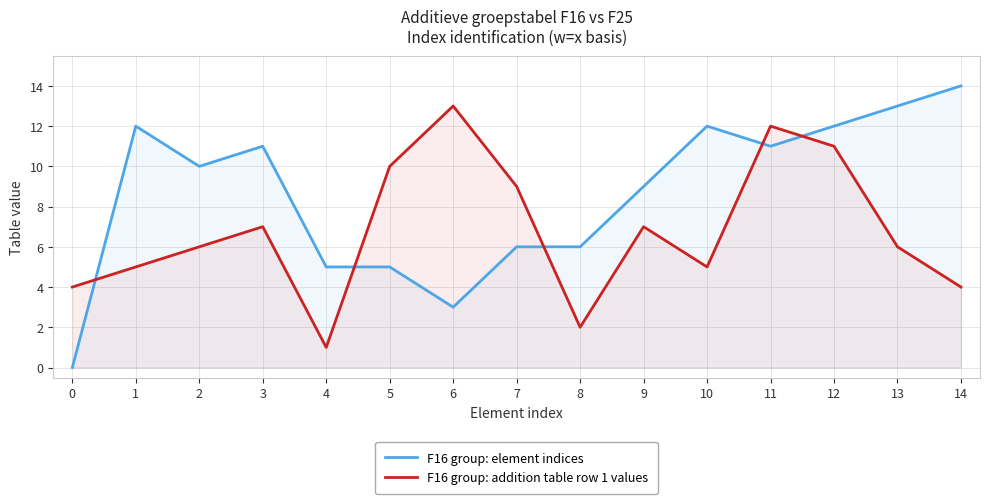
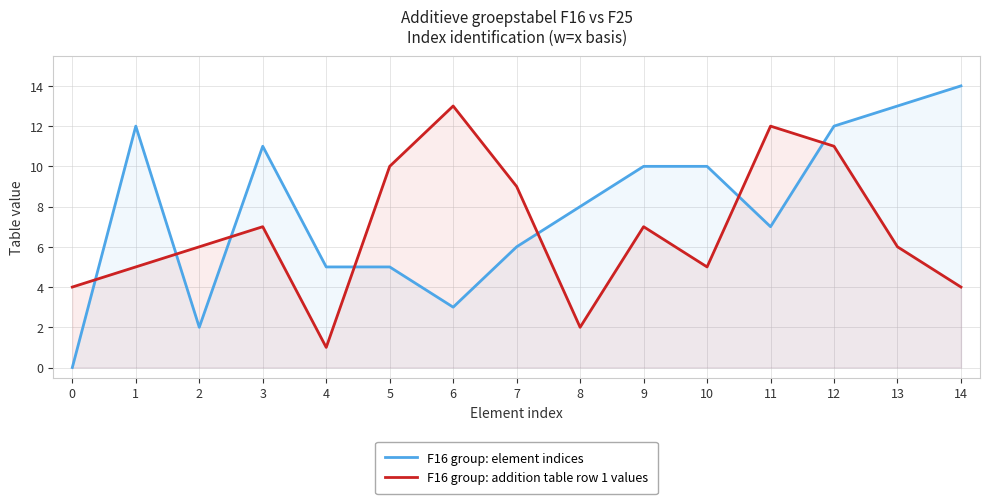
  {
    "F16 group: element indices": {
      "0": 0,
      "1": 12,
-     "2": 10,
+     "2": 2,
      "3": 11,
      "4": 5,
      "5": 5,
      "6": 3,
      "7": 6,
-     "8": 6,
-     "9": 9,
-     "10": 12,
-     "11": 11,
+     "8": 8,
+     "9": 10,
+     "10": 10,
+     "11": 7,
      "12": 12,
      "13": 13,
      "14": 14
    },
    "F16 group: addition table row 1 values": {
      "0": 4,
      "1": 5,
      "2": 6,
      "3": 7,
      "4": 1,
      "5": 10,
      "6": 13,
      "7": 9,
      "8": 2,
      "9": 7,
      "10": 5,
      "11": 12,
      "12": 11,
      "13": 6,
      "14": 4
    }
  }
